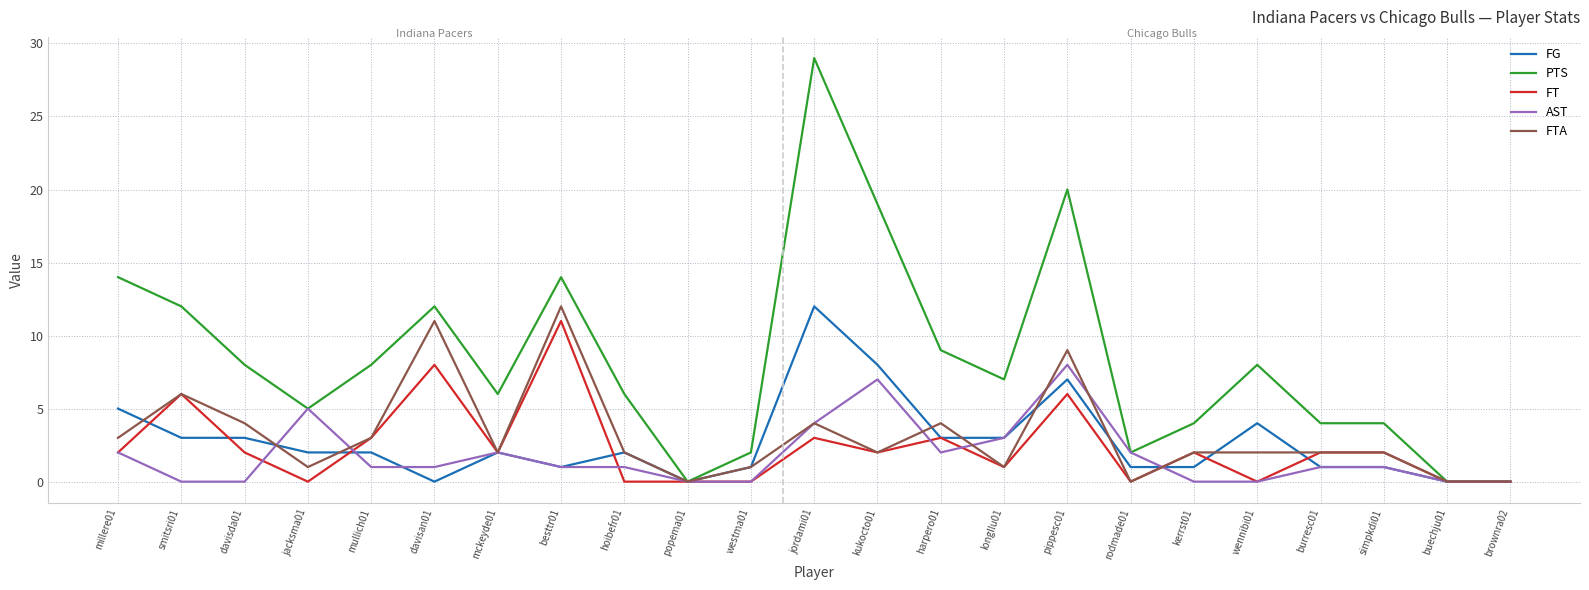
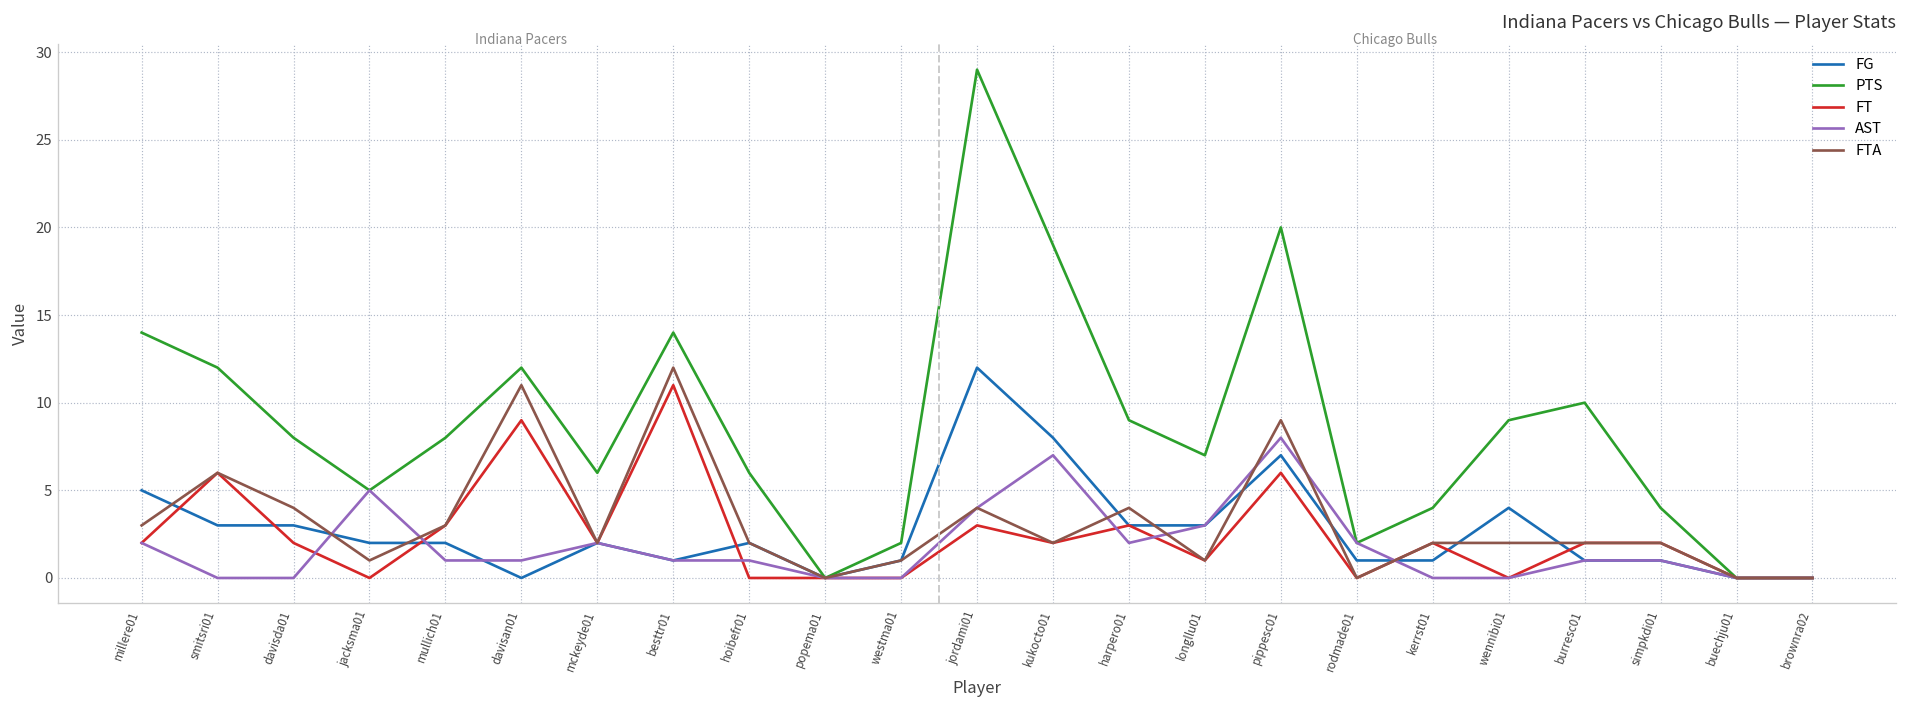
  {
    "FG": {
      "millere01": 5,
      "smitsri01": 3,
      "davisda01": 3,
      "jacksma01": 2,
      "mullich01": 2,
      "davisan01": 0,
      "jordami01": 12,
      "kukocto01": 8,
      "pippesc01": 7,
      "rodmade01": 1,
      "kerrst01": 1,
      "wennibi01": 4
    },
    "PTS": {
      "millere01": 14,
      "smitsri01": 12,
      "davisda01": 8,
      "mullich01": 8,
      "davisan01": 12,
      "mckeyde01": 6,
      "besttr01": 14,
      "hoibefr01": 6,
      "westma01": 2,
      "jordami01": 29,
      "kukocto01": 19,
      "harpero01": 9,
      "longllu01": 7,
      "pippesc01": 20,
      "kerrst01": 4,
-     "wennibi01": 8,
-     "burresc01": 4,
+     "wennibi01": 9,
+     "burresc01": 10,
      "simpkdi01": 4
    },
    "FT": {
      "davisda01": 2,
      "jacksma01": 0,
-     "davisan01": 8,
+     "davisan01": 9,
      "besttr01": 11,
      "hoibefr01": 0,
      "jordami01": 3,
      "pippesc01": 6
    },
    "AST": {
      "smitsri01": 0,
      "davisda01": 0,
      "mullich01": 1,
      "davisan01": 1,
      "hoibefr01": 1,
      "kukocto01": 7,
      "harpero01": 2,
      "pippesc01": 8,
      "kerrst01": 0
    },
    "FTA": {
      "millere01": 3,
      "davisda01": 4,
      "jacksma01": 1,
      "davisan01": 11,
      "besttr01": 12,
      "harpero01": 4,
      "pippesc01": 9,
      "wennibi01": 2
    }
  }
